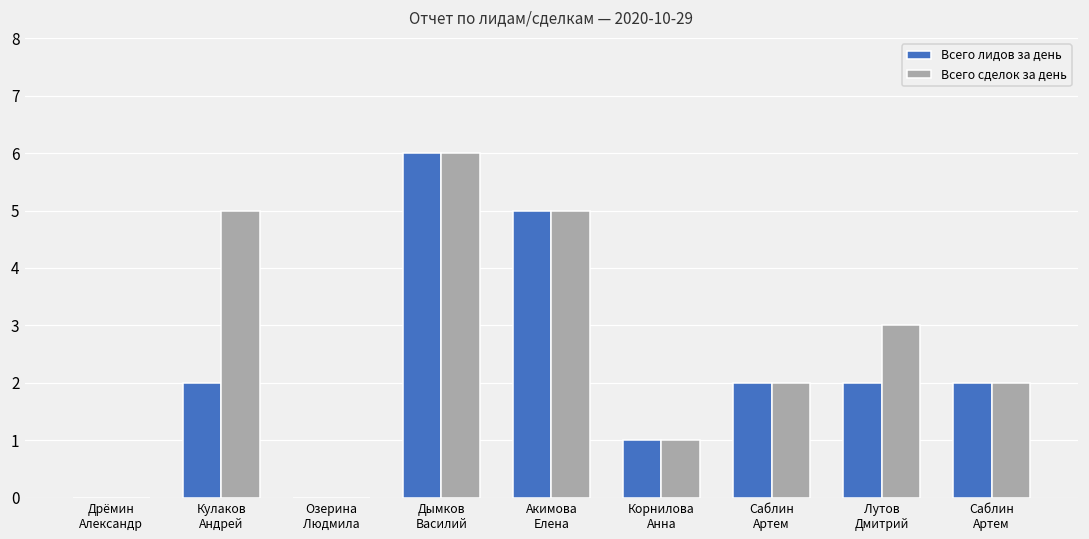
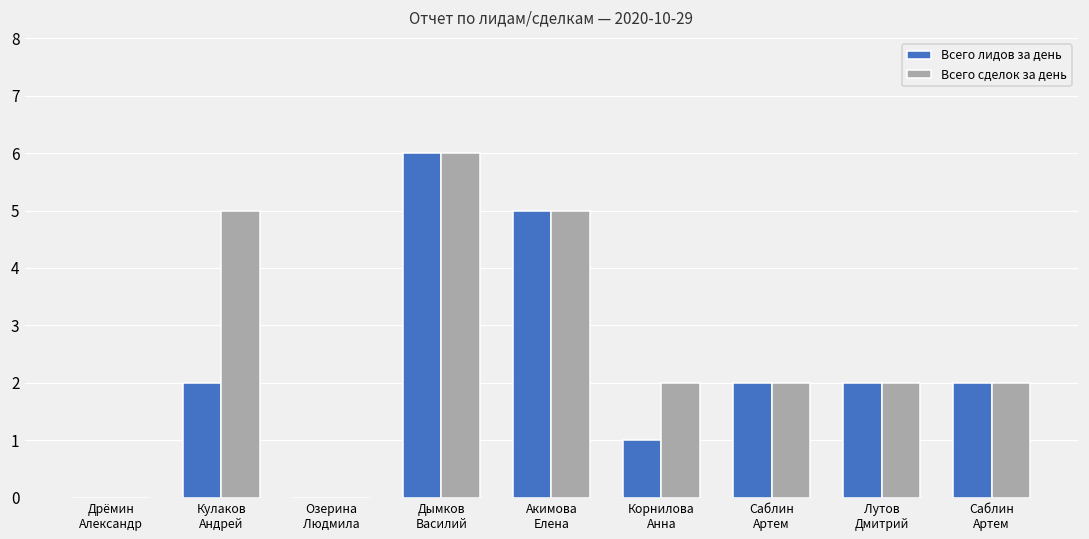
  {
    "Всего лидов за день": {
      "Дрёмин Александр": 0,
      "Кулаков Андрей": 2,
      "Озерина Людмила": 0,
      "Дымков Василий": 6,
      "Акимова Елена": 5,
      "Корнилова Анна": 1,
      "Лутов Дмитрий": 2
    },
    "Всего сделок за день": {
      "Дрёмин Александр": 0,
      "Кулаков Андрей": 5,
      "Озерина Людмила": 0,
      "Дымков Василий": 6,
      "Акимова Елена": 5,
-     "Корнилова Анна": 1,
-     "Лутов Дмитрий": 3
+     "Корнилова Анна": 2,
+     "Лутов Дмитрий": 2
    }
  }
